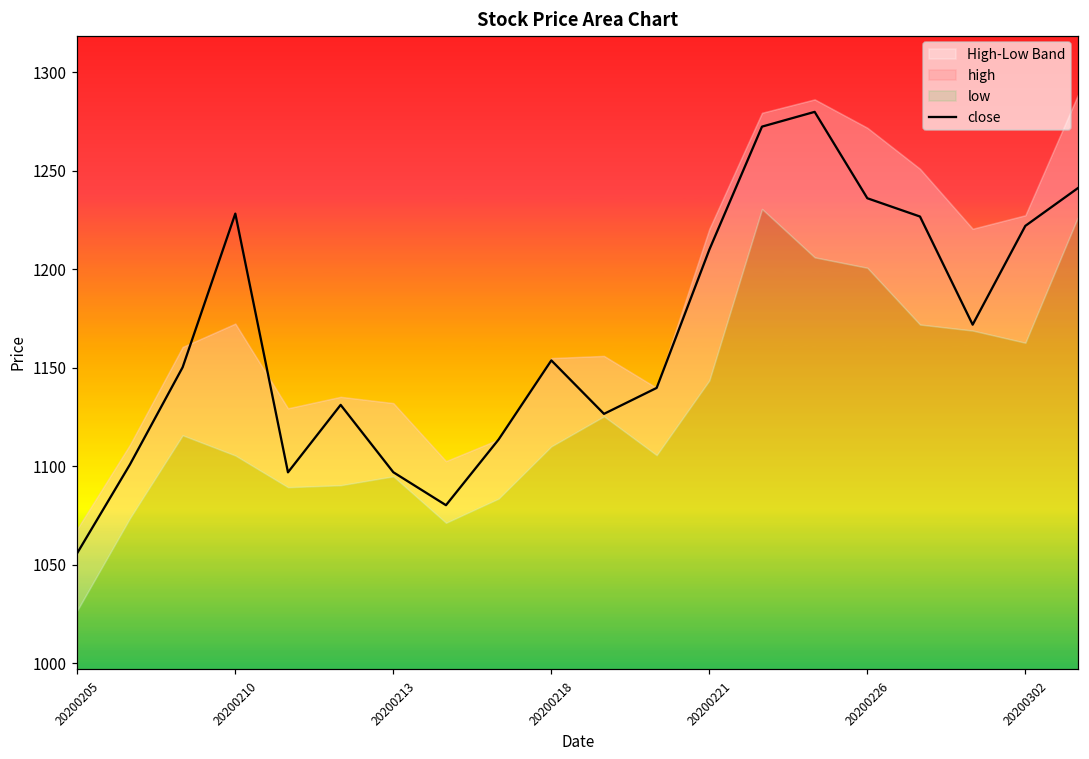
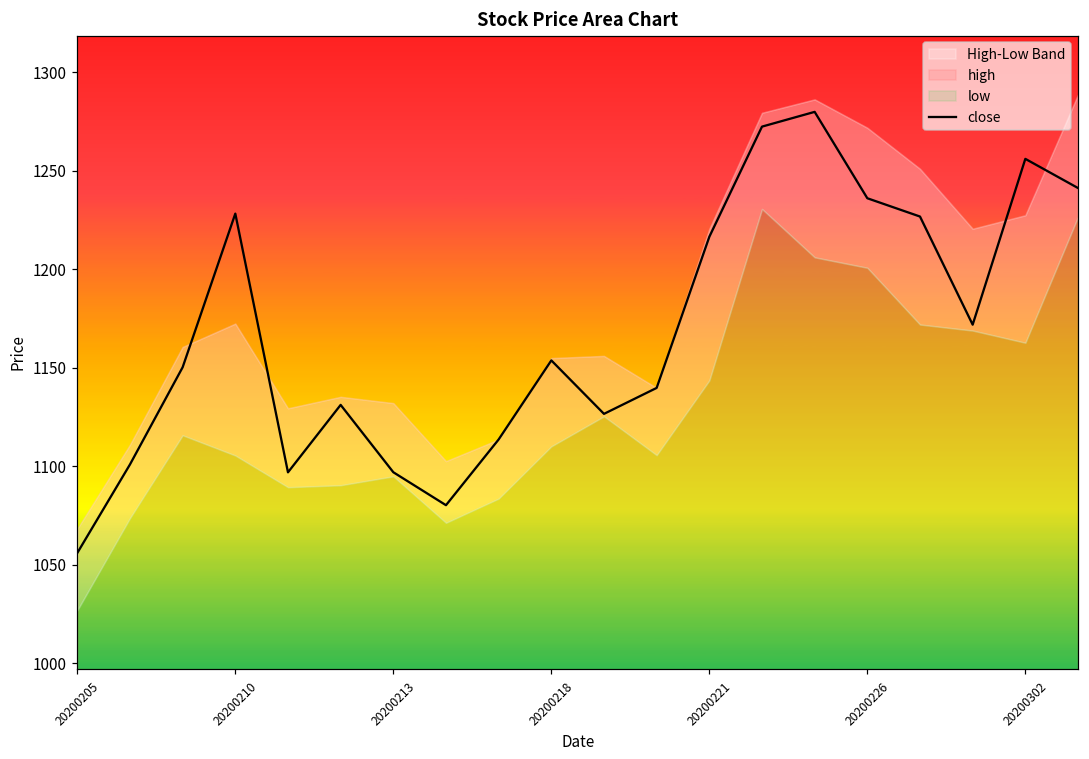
  {
    "close": {
      "20200205": 1056,
      "20200210": 1228,
      "20200213": 1097,
-     "20200221": 1210,
+     "20200221": 1216,
      "20200226": 1236,
-     "20200302": 1222
+     "20200302": 1256
    }
  }
